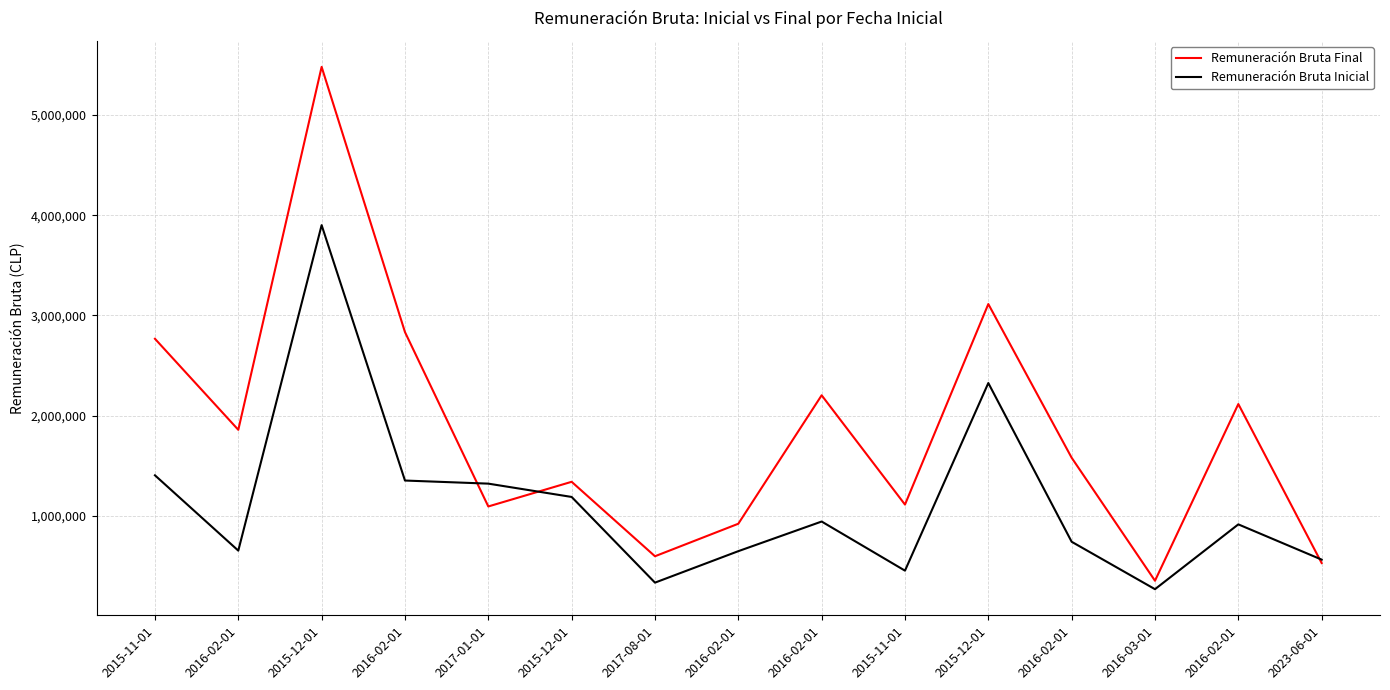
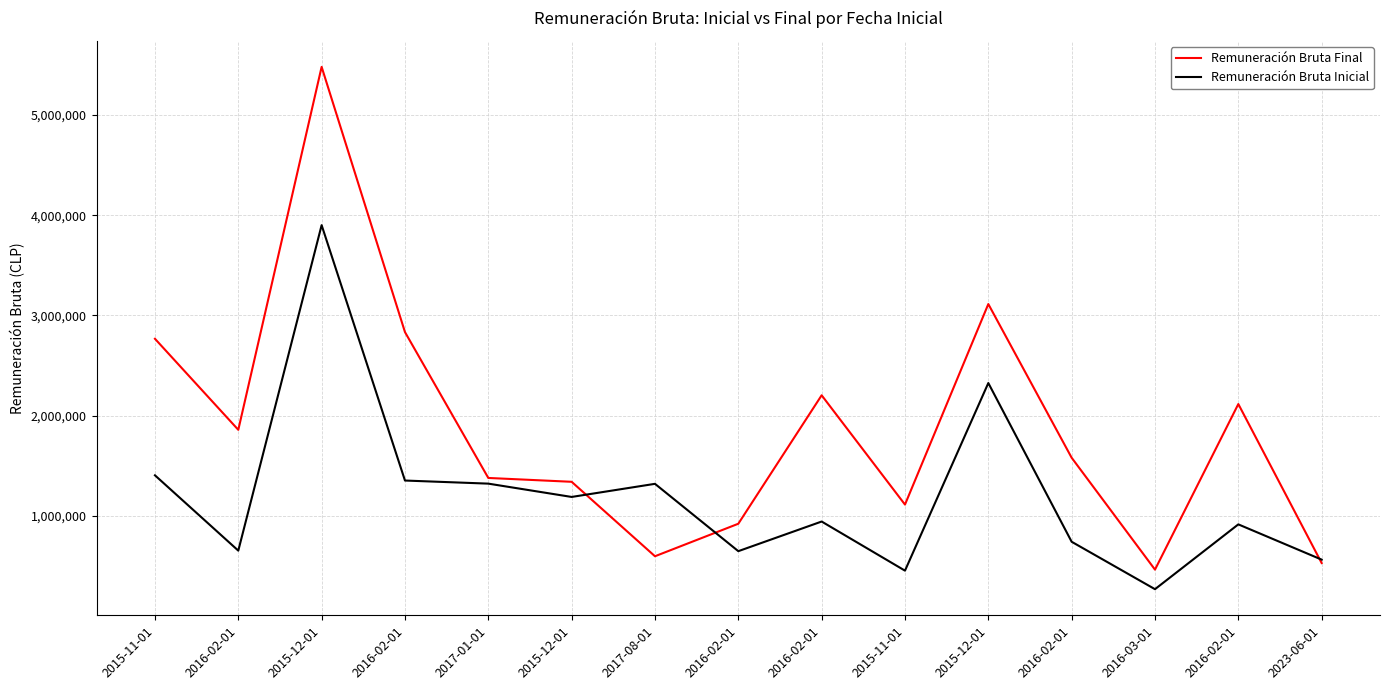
  {
    "Remuneración Bruta Final": {
-     "2017-01-01": "1,090,000",
+     "2017-01-01": "1,380,000",
      "2017-08-01": "600,000",
-     "2016-03-01": "350,000",
+     "2016-03-01": "460,000",
      "2023-06-01": "530,000"
    },
    "Remuneración Bruta Inicial": {
      "2017-01-01": "1,320,000",
-     "2017-08-01": "330,000",
+     "2017-08-01": "1,320,000",
      "2016-03-01": "270,000",
      "2023-06-01": "560,000"
    }
  }
